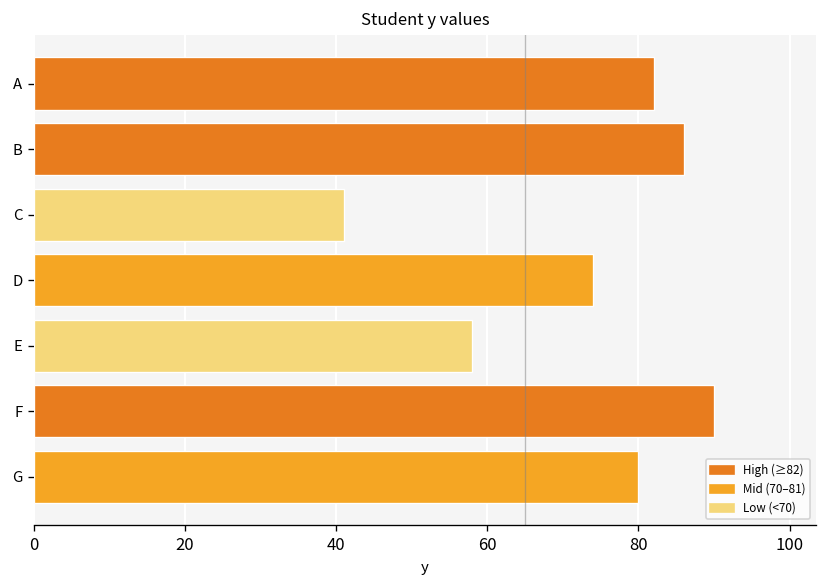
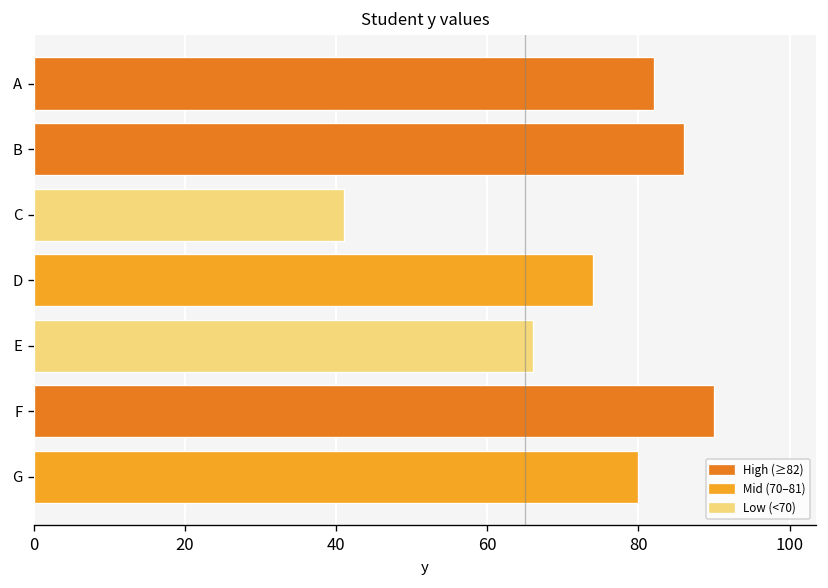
  {
    "A": 82,
    "B": 86,
    "C": 41,
    "D": 74,
-   "E": 58,
+   "E": 66,
    "F": 90,
    "G": 80
  }
